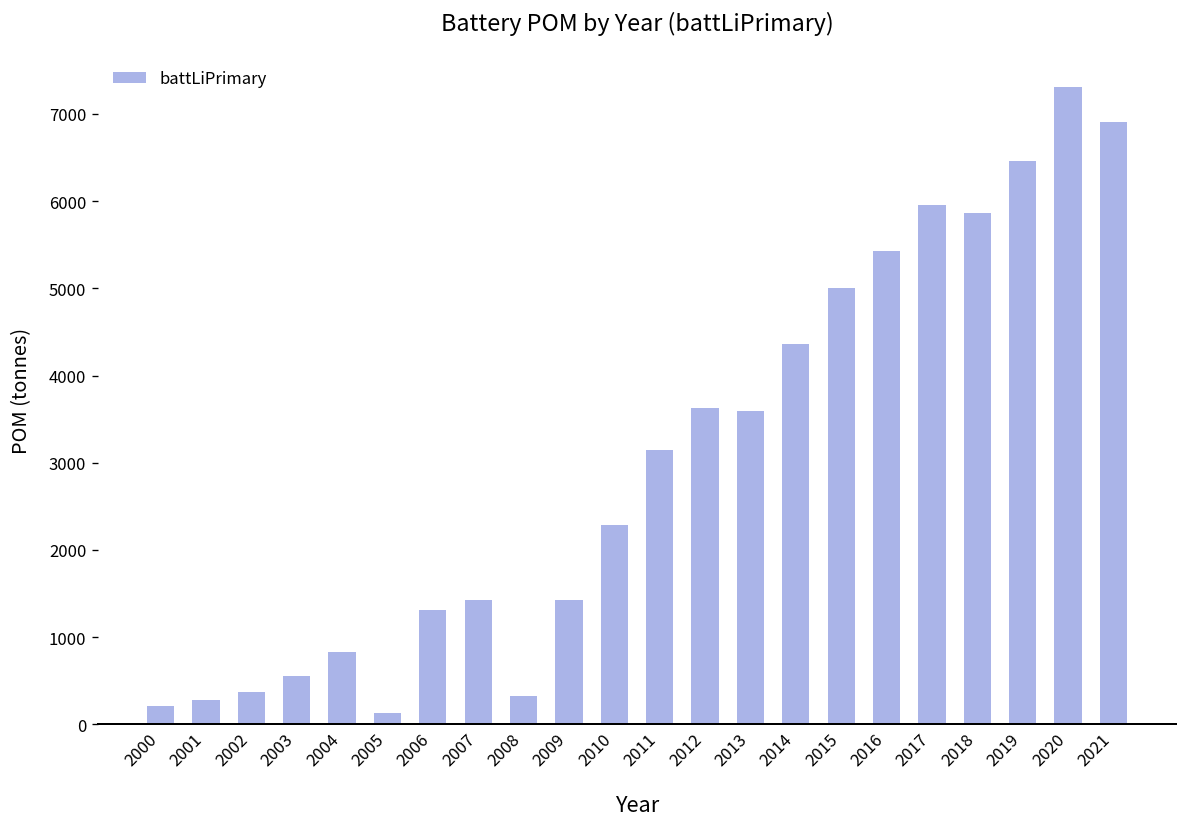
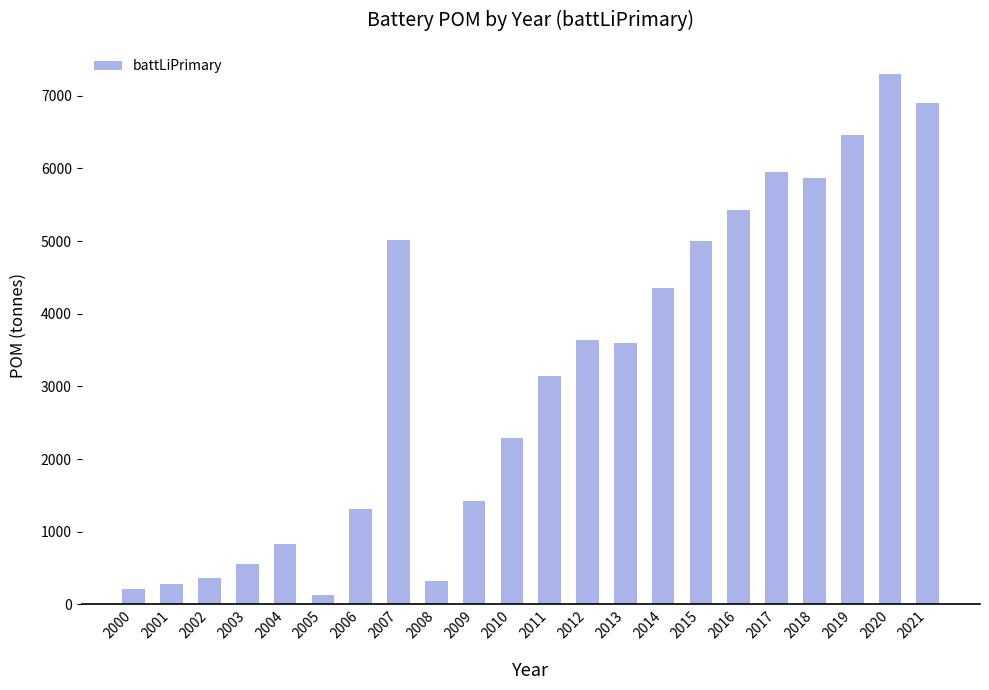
  {
    "2000": 200,
    "2001": 300,
    "2002": 400,
    "2003": 600,
    "2004": 800,
    "2005": 100,
    "2006": 1300,
-   "2007": 1400,
+   "2007": 5000,
    "2008": 300,
    "2009": 1400,
    "2010": 2300,
    "2011": 3100,
    "2012": 3600,
    "2013": 3600,
    "2014": 4400,
    "2015": 5000,
    "2016": 5400,
    "2017": 6000,
    "2018": 5900,
    "2019": 6500,
    "2020": 7300,
    "2021": 6900
  }
